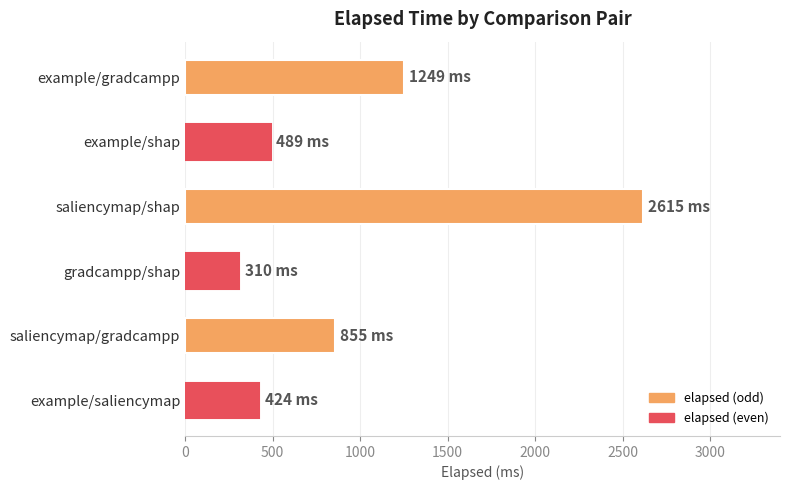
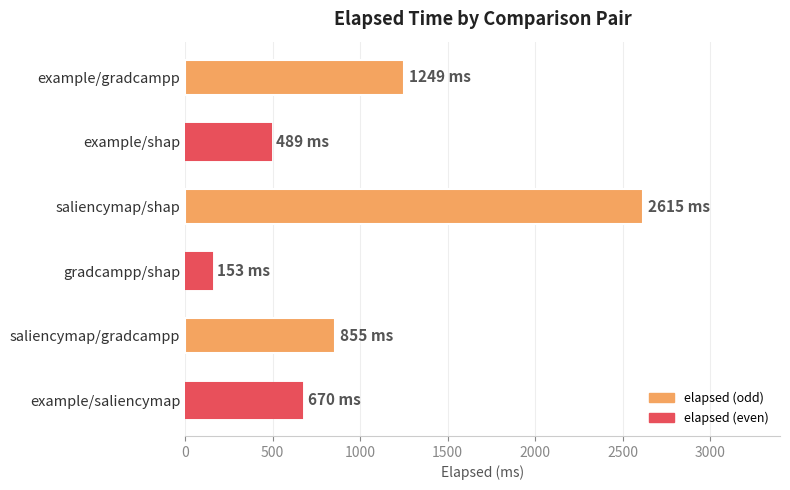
  {
    "example/gradcampp": 1249,
    "example/shap": 489,
    "saliencymap/shap": 2615,
-   "gradcampp/shap": 310,
+   "gradcampp/shap": 153,
    "saliencymap/gradcampp": 855,
-   "example/saliencymap": 424
+   "example/saliencymap": 670
  }
